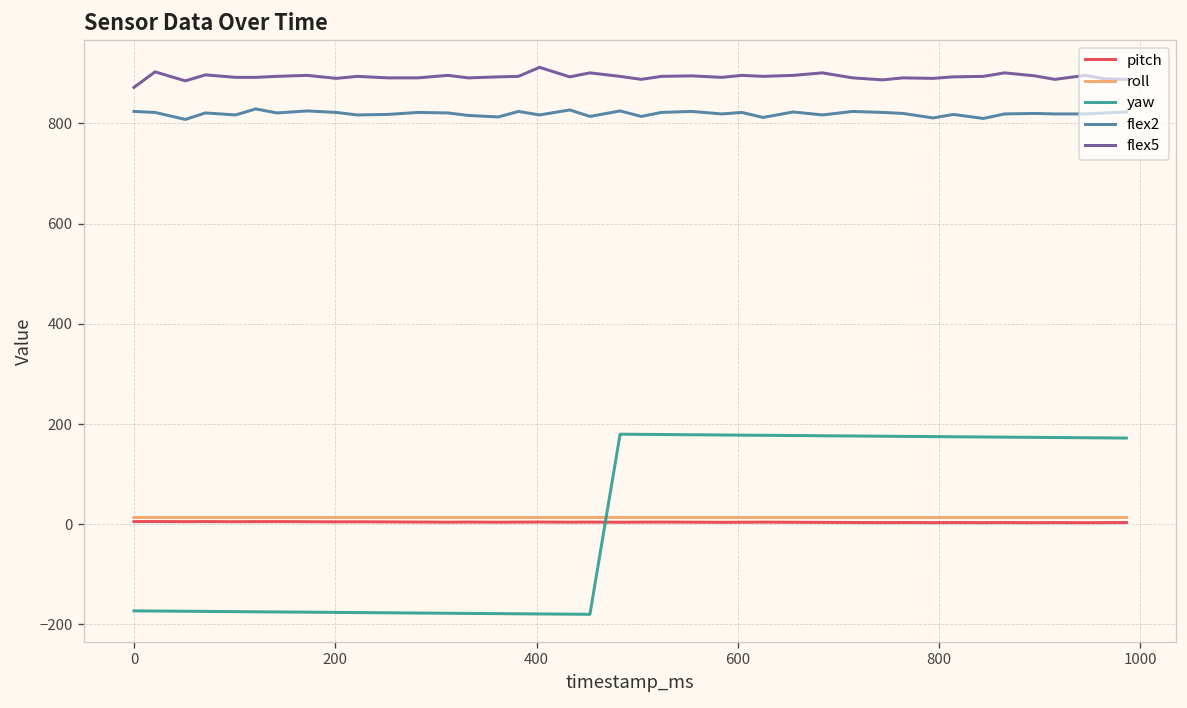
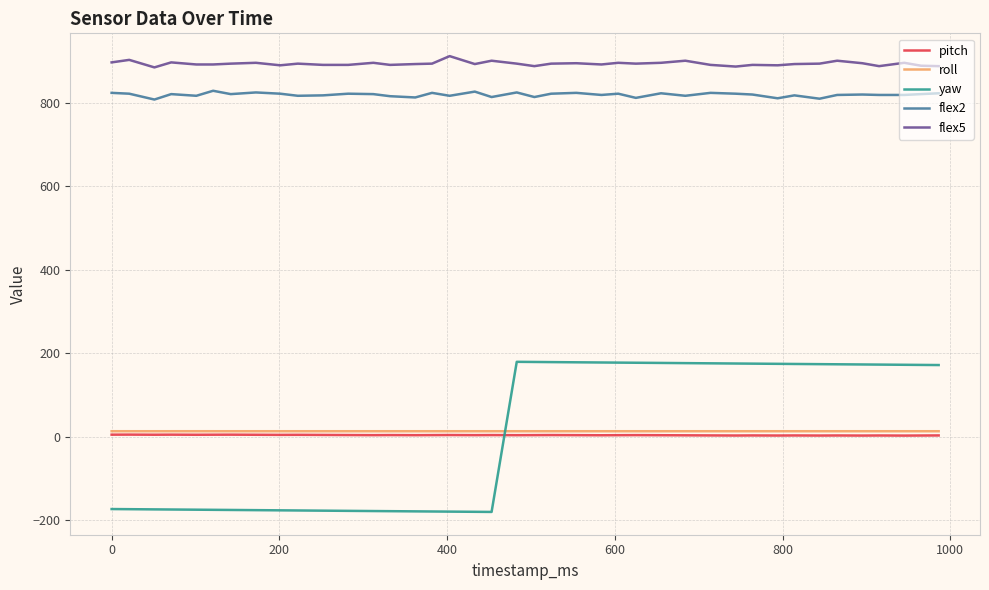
  {
    "pitch": {
      "0": 10
    },
    "roll": {
      "0": 10
    },
    "flex5": {
-     "0": 870
+     "0": 900
    }
  }
